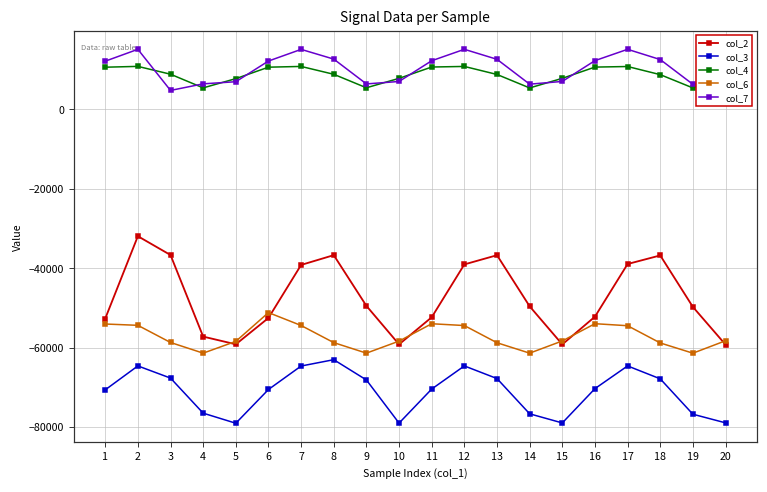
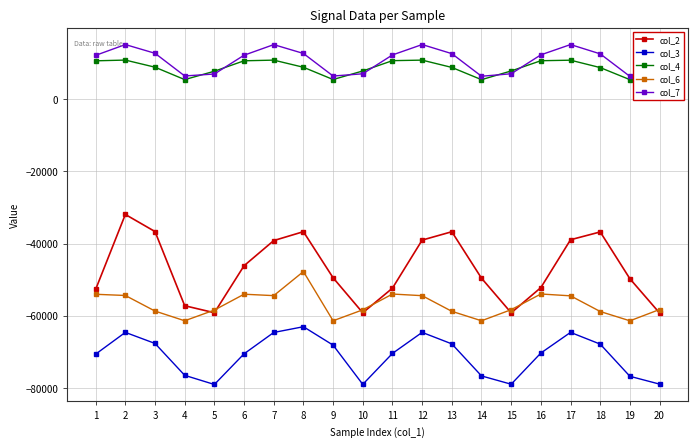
  {
    "col_2": {
      "1": -53000,
      "2": -32000,
      "3": -37000,
      "4": -57000,
      "5": -59000,
-     "6": -53000,
+     "6": -46000,
      "7": -39000,
      "8": -37000,
      "9": -49000,
      "10": -59000,
      "11": -52000,
      "12": -39000,
      "13": -37000,
      "14": -50000,
      "15": -59000,
      "16": -52000,
      "17": -39000,
      "18": -37000,
      "19": -50000,
      "20": -59000
    },
    "col_3": {
      "1": -71000,
      "2": -65000,
      "3": -68000,
      "4": -77000,
      "5": -79000,
      "6": -71000,
      "7": -65000,
      "8": -63000,
      "9": -68000,
      "10": -79000,
      "11": -70000,
      "12": -65000,
      "13": -68000,
      "14": -77000,
      "15": -79000,
      "16": -70000,
      "17": -65000,
      "18": -68000,
      "19": -77000,
      "20": -79000
    },
    "col_4": {
      "1": 11000,
      "2": 11000,
      "3": 9000,
      "4": 5000,
      "5": 8000,
      "6": 11000,
      "7": 11000,
      "8": 9000,
      "9": 5000,
      "10": 8000,
      "11": 11000,
      "12": 11000,
      "13": 9000,
      "14": 5000,
      "15": 8000,
      "16": 11000,
      "17": 11000,
      "18": 9000,
      "19": 5000
    },
    "col_6": {
      "1": -54000,
      "2": -54000,
      "3": -59000,
      "4": -61000,
      "5": -58000,
-     "6": -51000,
+     "6": -54000,
      "7": -54000,
-     "8": -59000,
+     "8": -48000,
      "9": -61000,
      "10": -58000,
      "11": -54000,
      "12": -54000,
      "13": -59000,
      "14": -61000,
      "15": -58000,
      "16": -54000,
      "17": -54000,
      "18": -59000,
      "19": -61000,
      "20": -58000
    },
    "col_7": {
      "1": 12000,
      "2": 15000,
-     "3": 5000,
+     "3": 13000,
      "4": 6000,
      "5": 7000,
      "6": 12000,
      "7": 15000,
      "8": 13000,
      "9": 6000,
      "10": 7000,
      "11": 12000,
      "12": 15000,
      "13": 13000,
      "14": 6000,
      "15": 7000,
      "16": 12000,
      "17": 15000,
      "18": 13000,
      "19": 6000
    }
  }
